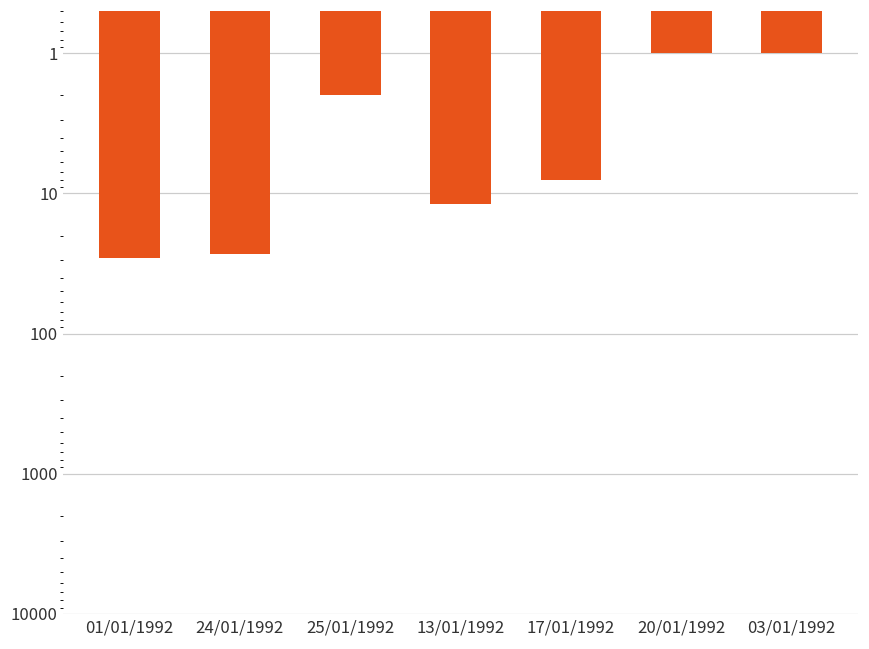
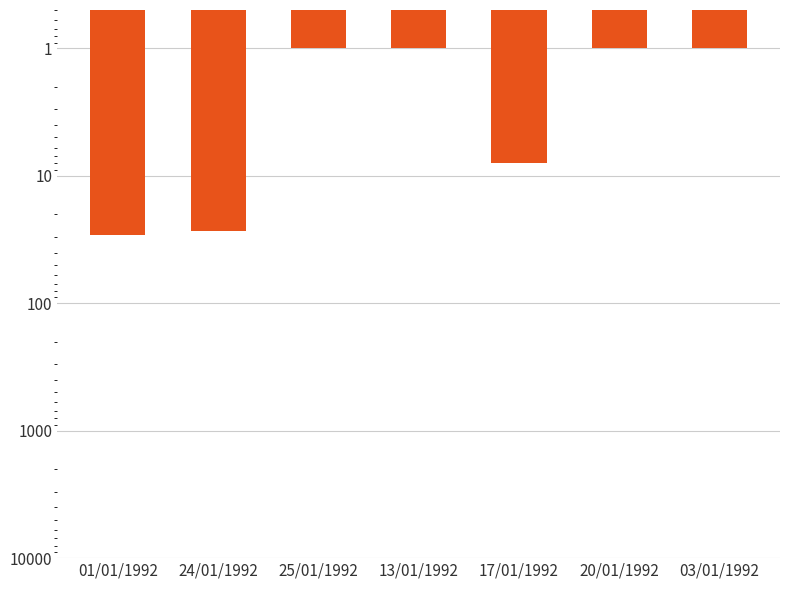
  {
    "01/01/1992": 29,
    "24/01/1992": 27,
-   "25/01/1992": 2,
-   "13/01/1992": 12,
+   "25/01/1992": 1,
+   "13/01/1992": 1,
    "17/01/1992": 8,
    "20/01/1992": 1,
    "03/01/1992": 1
  }
